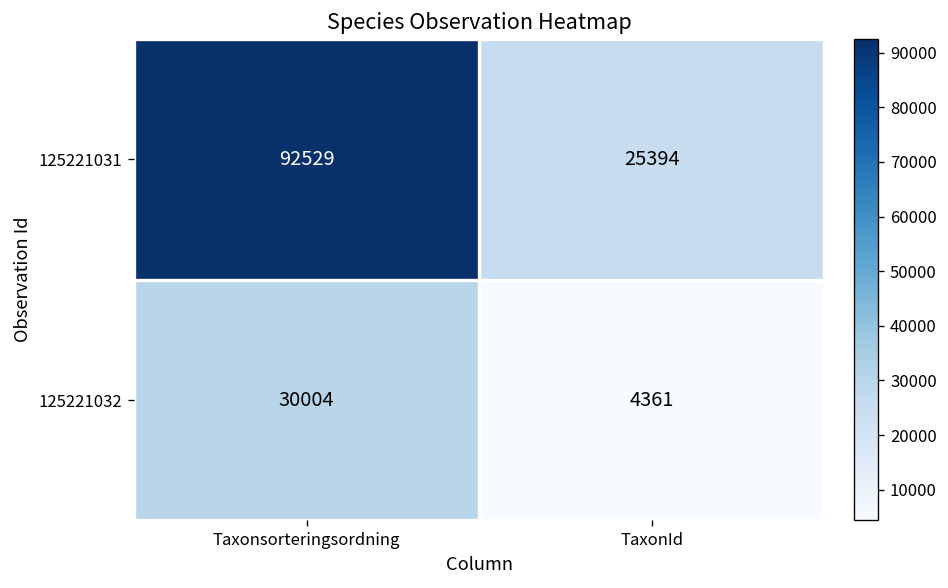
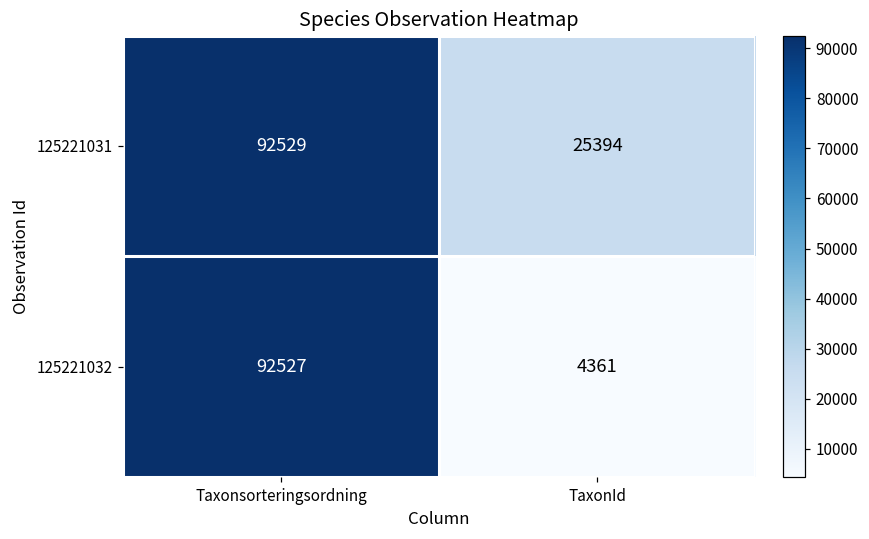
  {
    "125221031": {
      "Taxonsorteringsordning": 92529,
      "TaxonId": 25394
    },
    "125221032": {
-     "Taxonsorteringsordning": 30004,
+     "Taxonsorteringsordning": 92527,
      "TaxonId": 4361
    }
  }
